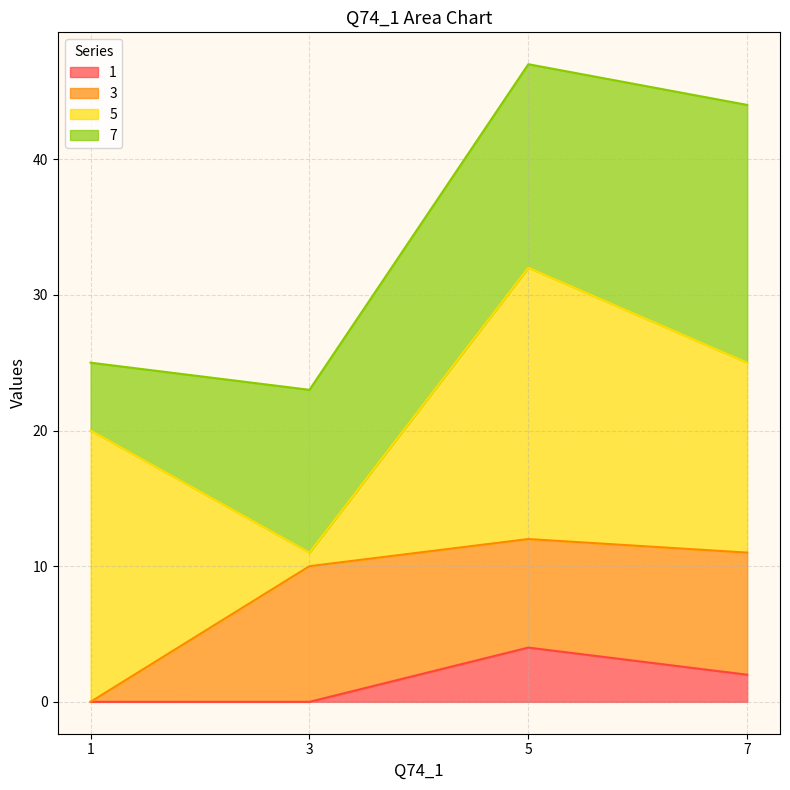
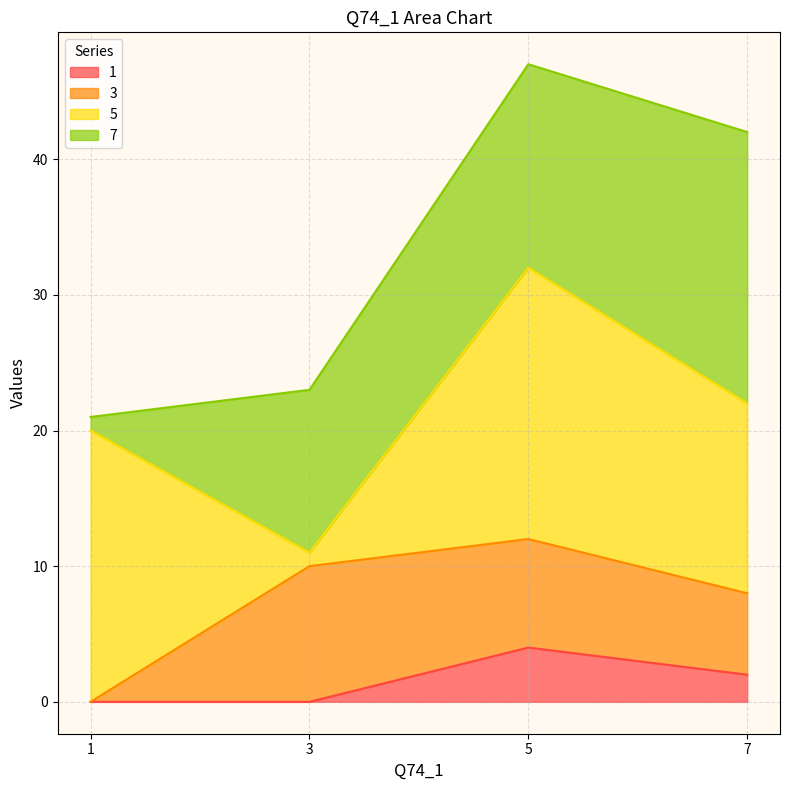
  {
    "1": {
      "3": 0,
      "5": 4,
      "7": 2
    },
    "3": {
      "3": 10,
      "5": 12,
-     "7": 9
+     "7": 6
    },
    "5": {
      "1": 20,
      "3": 1,
      "5": 20,
      "7": 14
    },
    "7": {
-     "1": 5,
+     "1": 1,
      "3": 12,
      "5": 15,
-     "7": 19
+     "7": 20
    }
  }
